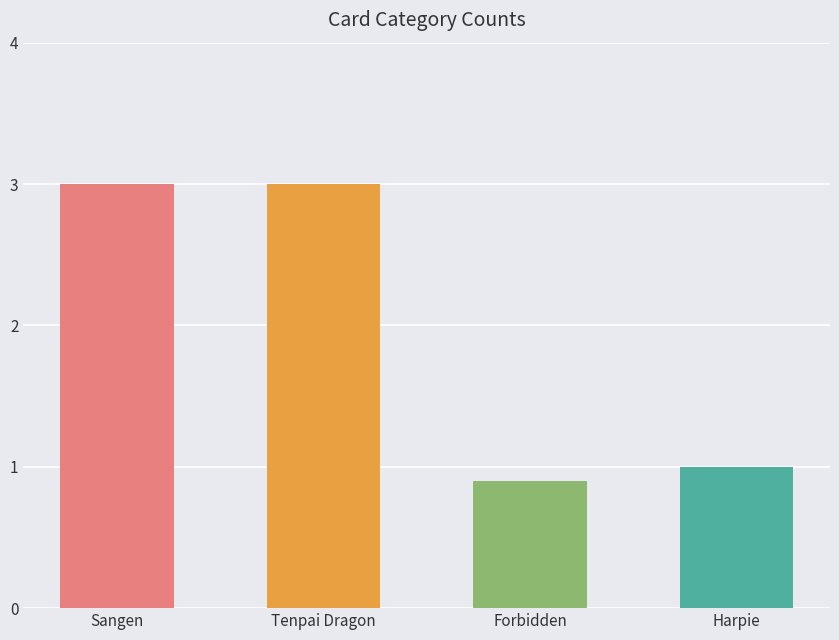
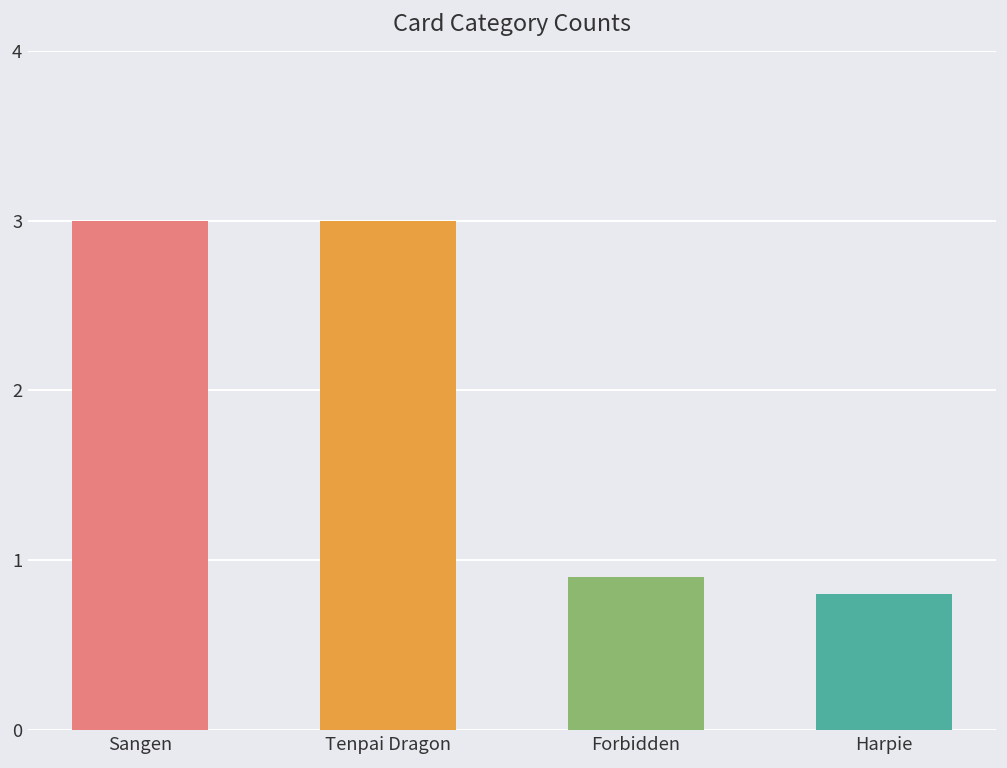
  {
    "Sangen": 3.0,
    "Tenpai Dragon": 3.0,
    "Forbidden": 0.9,
-   "Harpie": 1.0
+   "Harpie": 0.8
  }
